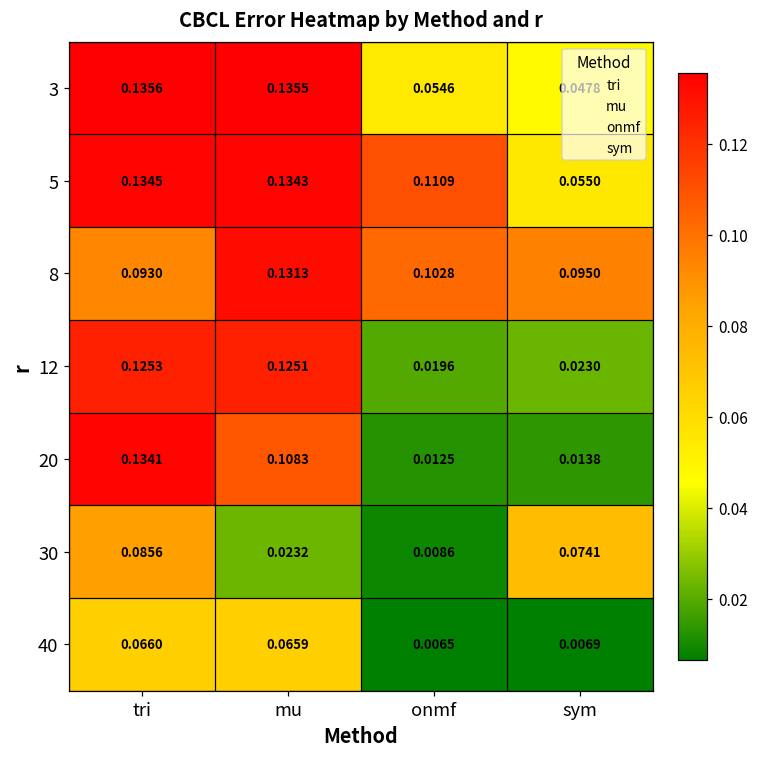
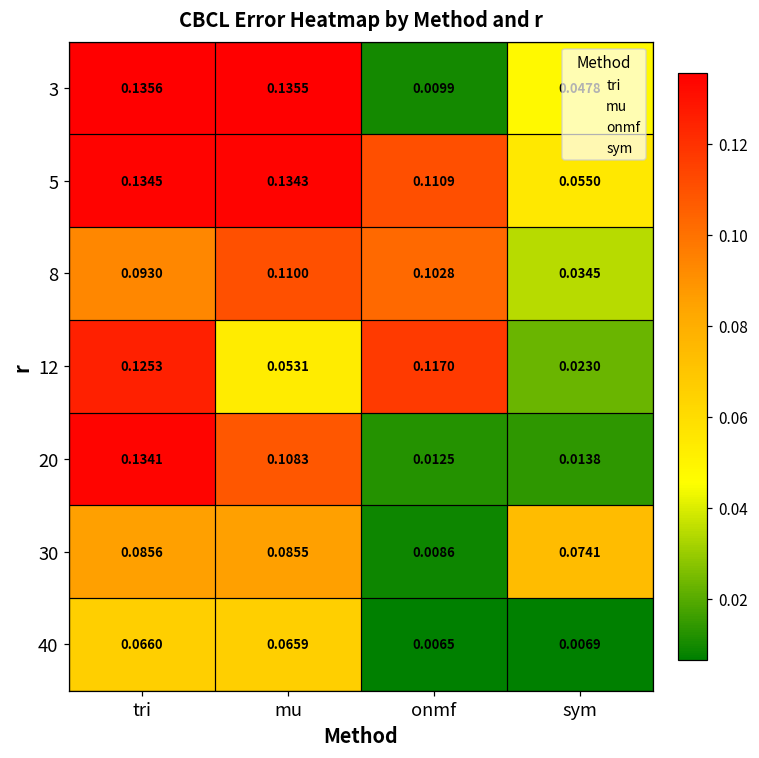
  {
    "3": {
      "tri": 0.1356,
      "mu": 0.1355,
-     "onmf": 0.0546
+     "onmf": 0.0099
    },
    "5": {
      "tri": 0.1345,
      "mu": 0.1343,
      "onmf": 0.1109,
      "sym": 0.0550
    },
    "8": {
      "tri": 0.0930,
-     "mu": 0.1313,
+     "mu": 0.1100,
      "onmf": 0.1028,
-     "sym": 0.0950
+     "sym": 0.0345
    },
    "12": {
      "tri": 0.1253,
-     "mu": 0.1251,
-     "onmf": 0.0196,
+     "mu": 0.0531,
+     "onmf": 0.1170,
      "sym": 0.0230
    },
    "20": {
      "tri": 0.1341,
      "mu": 0.1083,
      "onmf": 0.0125,
      "sym": 0.0138
    },
    "30": {
      "tri": 0.0856,
-     "mu": 0.0232,
+     "mu": 0.0855,
      "onmf": 0.0086,
      "sym": 0.0741
    },
    "40": {
      "tri": 0.0660,
      "mu": 0.0659,
      "onmf": 0.0065,
      "sym": 0.0069
    }
  }
